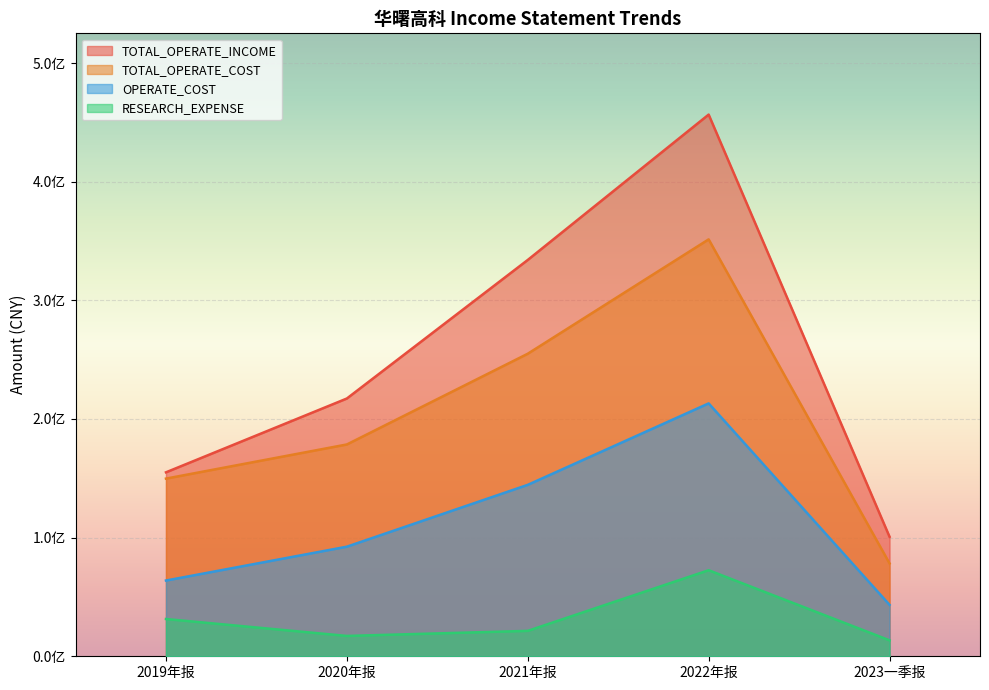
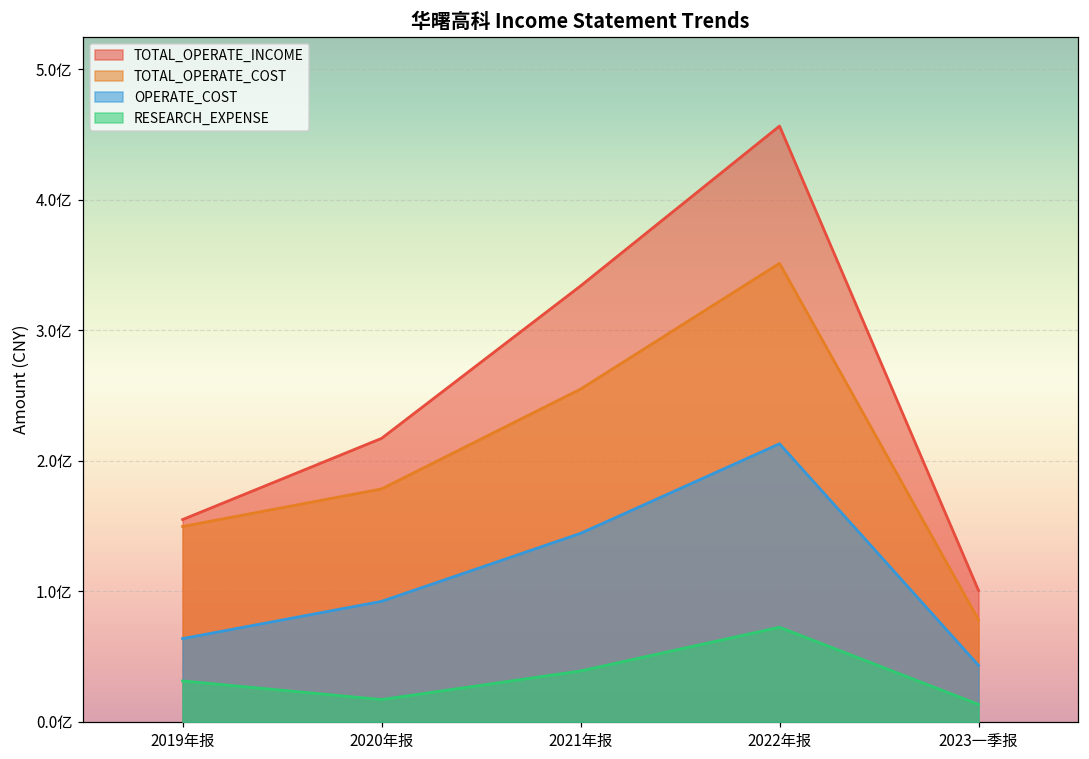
  {
    "OPERATE_COST": {
      "2019年报": "0.64亿",
      "2020年报": "0.92亿",
      "2021年报": "1.44亿",
      "2022年报": "2.13亿",
      "2023一季报": "0.43亿"
    },
    "RESEARCH_EXPENSE": {
      "2019年报": "0.31亿",
      "2020年报": "0.17亿",
-     "2021年报": "0.21亿",
+     "2021年报": "0.39亿",
      "2022年报": "0.73亿",
      "2023一季报": "0.13亿"
    }
  }
